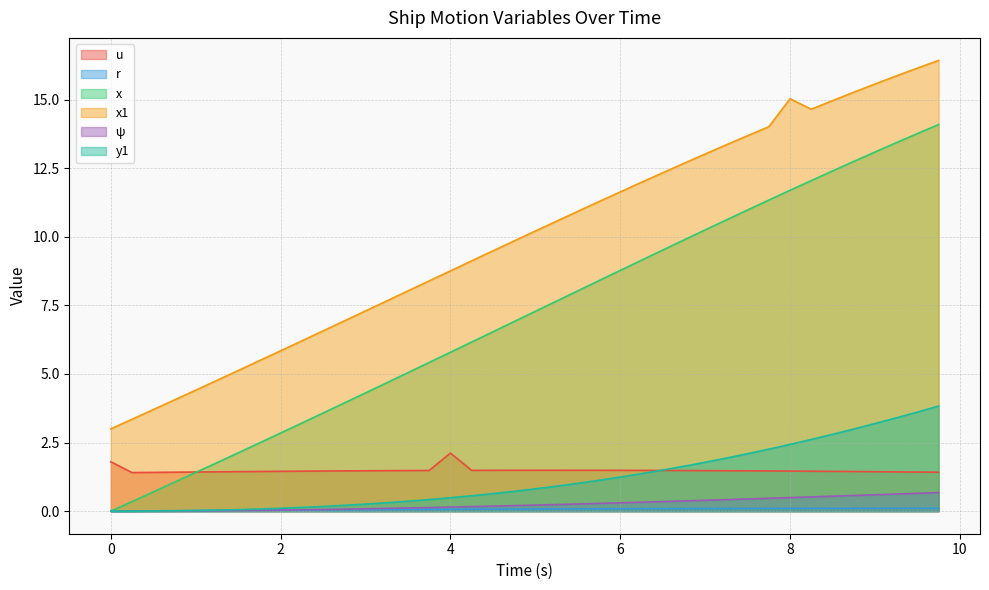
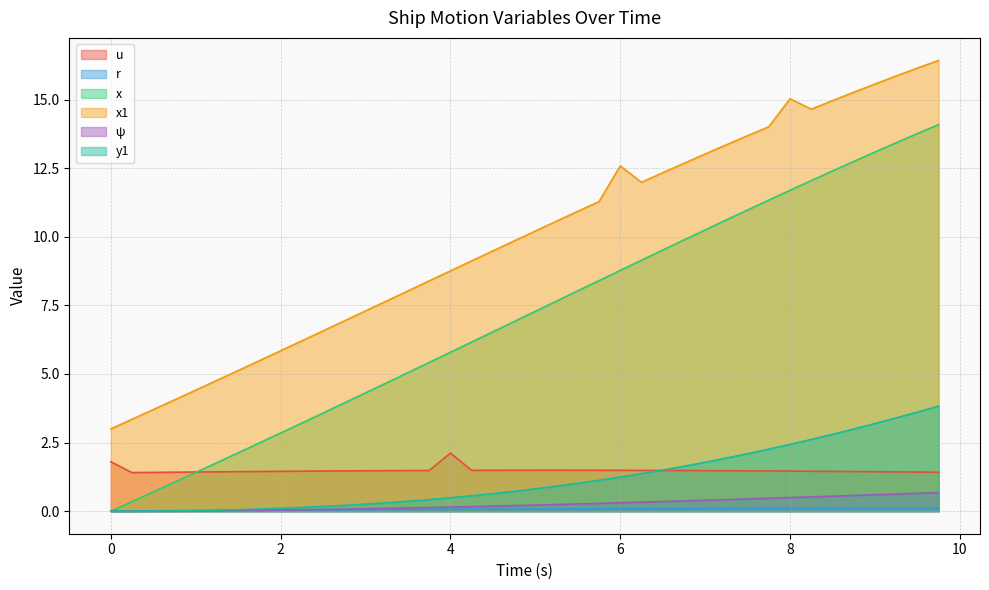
  {
    "u": {
      "0": 1.8,
      "2": 1.5,
      "4": 2.1,
      "6": 1.5,
      "8": 1.5
    },
    "x1": {
      "0": 3.0,
      "2": 5.8,
      "4": 8.8,
-     "6": 11.6,
+     "6": 12.6,
      "8": 15.0
    },
    "ψ": {
      "6": 0.3,
      "8": 0.5
    }
  }
